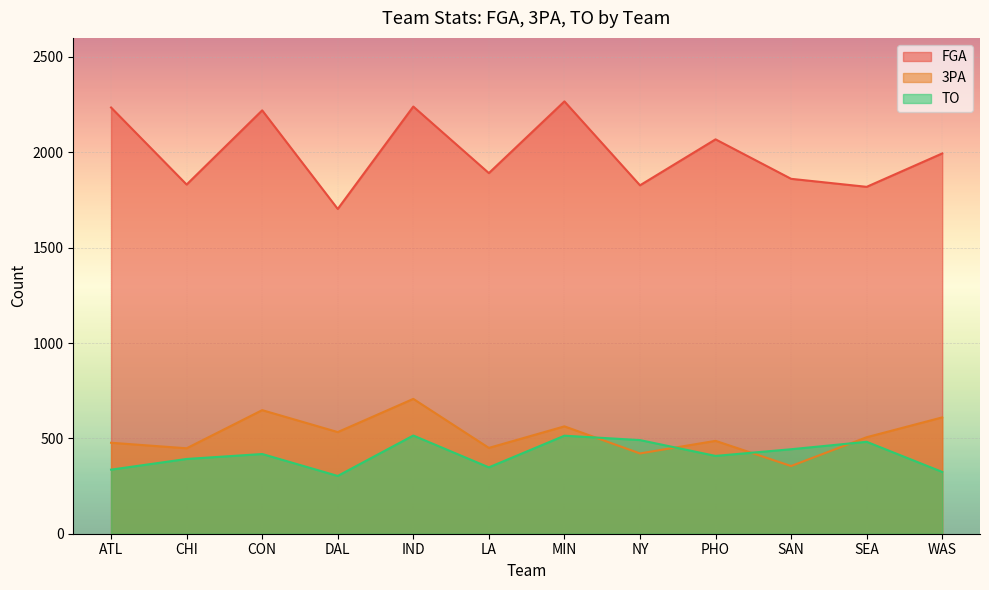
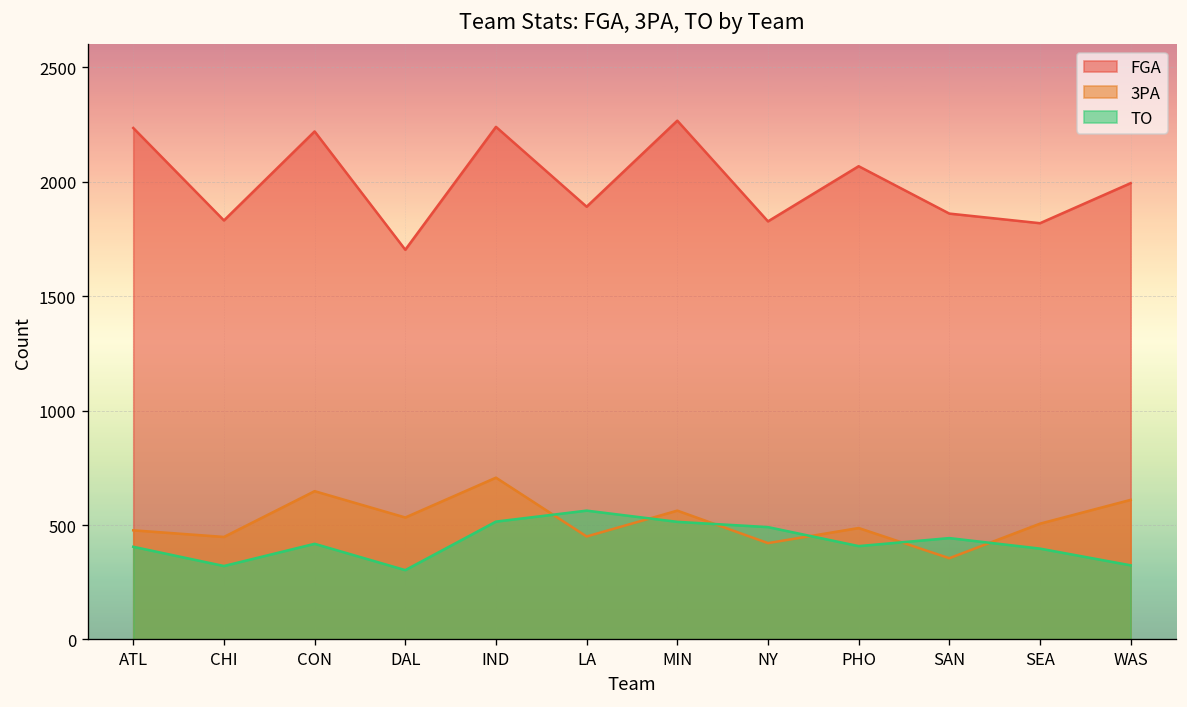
  {
    "TO": {
-     "ATL": 340,
-     "CHI": 390,
+     "ATL": 410,
+     "CHI": 320,
      "CON": 420,
      "DAL": 300,
      "IND": 520,
-     "LA": 350,
+     "LA": 560,
      "MIN": 510,
      "NY": 490,
      "PHO": 410,
      "SAN": 440,
-     "SEA": 480,
+     "SEA": 400,
      "WAS": 320
    }
  }
